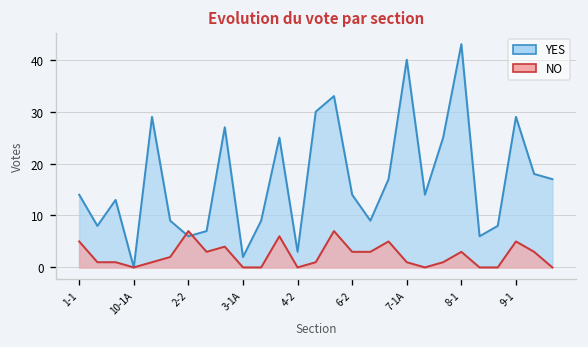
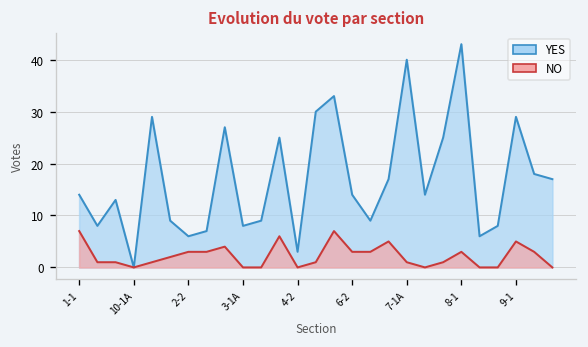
  {
    "YES": {
      "1-1": 14,
      "2-2": 6,
-     "3-1A": 2,
+     "3-1A": 8,
      "4-2": 3,
      "6-2": 14,
      "7-1A": 40,
      "8-1": 43,
      "9-1": 29
    },
    "NO": {
-     "1-1": 5,
-     "2-2": 7,
+     "1-1": 7,
+     "2-2": 3,
      "3-1A": 0,
      "4-2": 0,
      "6-2": 3,
      "7-1A": 1,
      "8-1": 3,
      "9-1": 5
    }
  }
